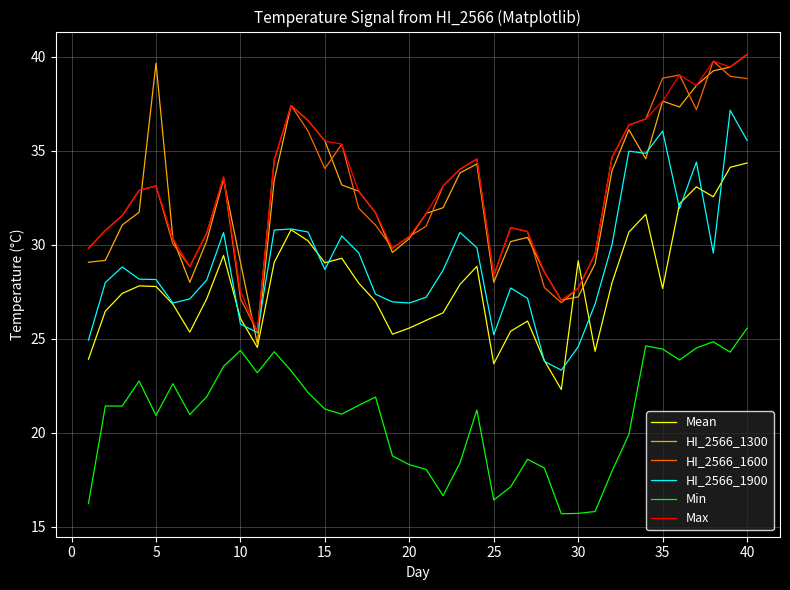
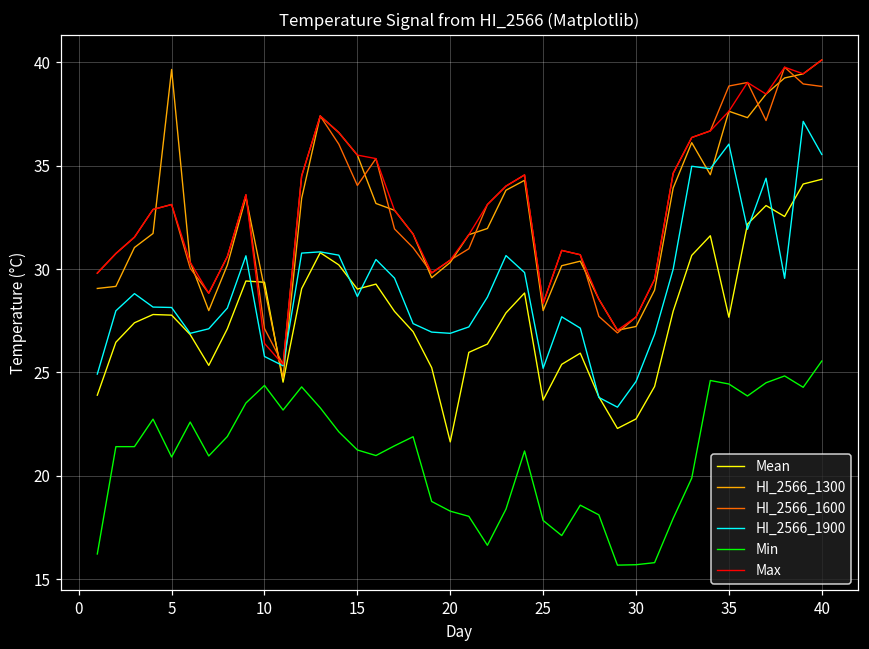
  {
    "Mean": {
      "5": 27.8,
-     "10": 26.1,
+     "10": 29.4,
      "15": 29.0,
-     "20": 25.6,
+     "20": 21.6,
      "25": 23.7,
-     "30": 29.1,
+     "30": 22.8,
      "35": 27.7,
      "40": 34.3
    },
    "HI_2566_1300": {
      "5": 39.7,
      "10": 29.1,
      "25": 28.0,
      "30": 27.2
    },
    "HI_2566_1600": {
      "10": 27.1,
      "15": 34.0,
      "35": 38.9,
      "40": 38.8
    },
    "HI_2566_1900": {
      "5": 28.1,
      "10": 25.8,
      "15": 28.7,
      "20": 26.9,
      "25": 25.2,
      "30": 24.6,
      "35": 36.0,
      "40": 35.5
    },
    "Min": {
      "5": 20.9,
      "10": 24.4,
      "15": 21.3,
      "20": 18.3,
-     "25": 16.4,
+     "25": 17.8,
      "30": 15.7,
      "35": 24.4,
      "40": 25.6
    },
    "Max": {
-     "10": 27.5
+     "10": 26.4
    }
  }
